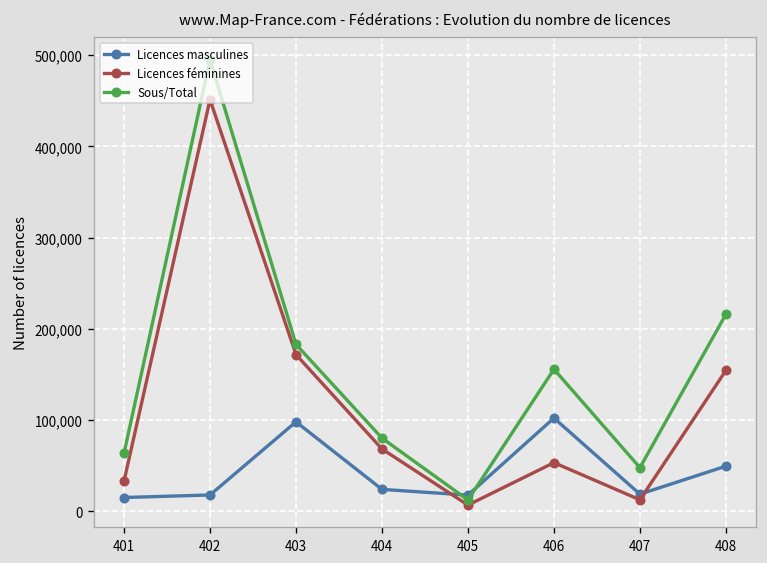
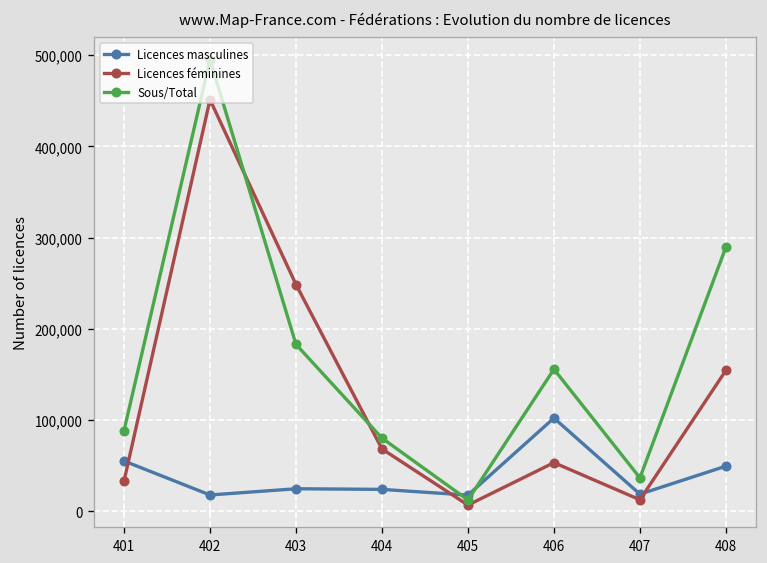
  {
    "Licences masculines": {
-     "401": "20,000",
+     "401": "60,000",
      "402": "20,000",
-     "403": "100,000",
+     "403": "20,000",
      "404": "20,000",
      "405": "20,000",
      "406": "100,000",
      "407": "20,000",
      "408": "50,000"
    },
    "Licences féminines": {
      "401": "30,000",
-     "403": "170,000",
+     "403": "250,000",
      "404": "70,000",
      "405": "10,000",
      "406": "50,000",
      "407": "10,000",
      "408": "150,000"
    },
    "Sous/Total": {
-     "401": "60,000",
+     "401": "90,000",
      "403": "180,000",
      "404": "80,000",
      "405": "10,000",
      "406": "160,000",
-     "407": "50,000",
-     "408": "220,000"
+     "407": "40,000",
+     "408": "290,000"
    }
  }
